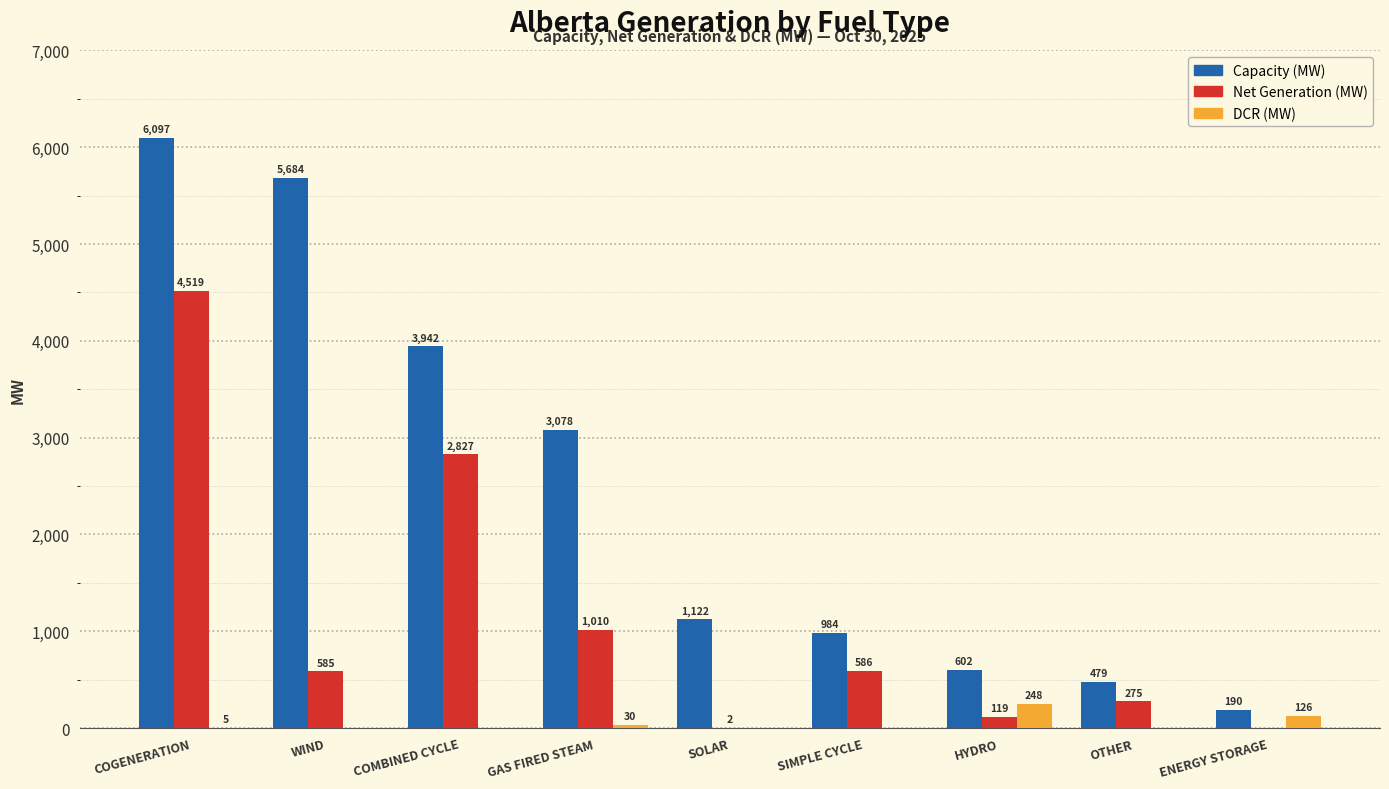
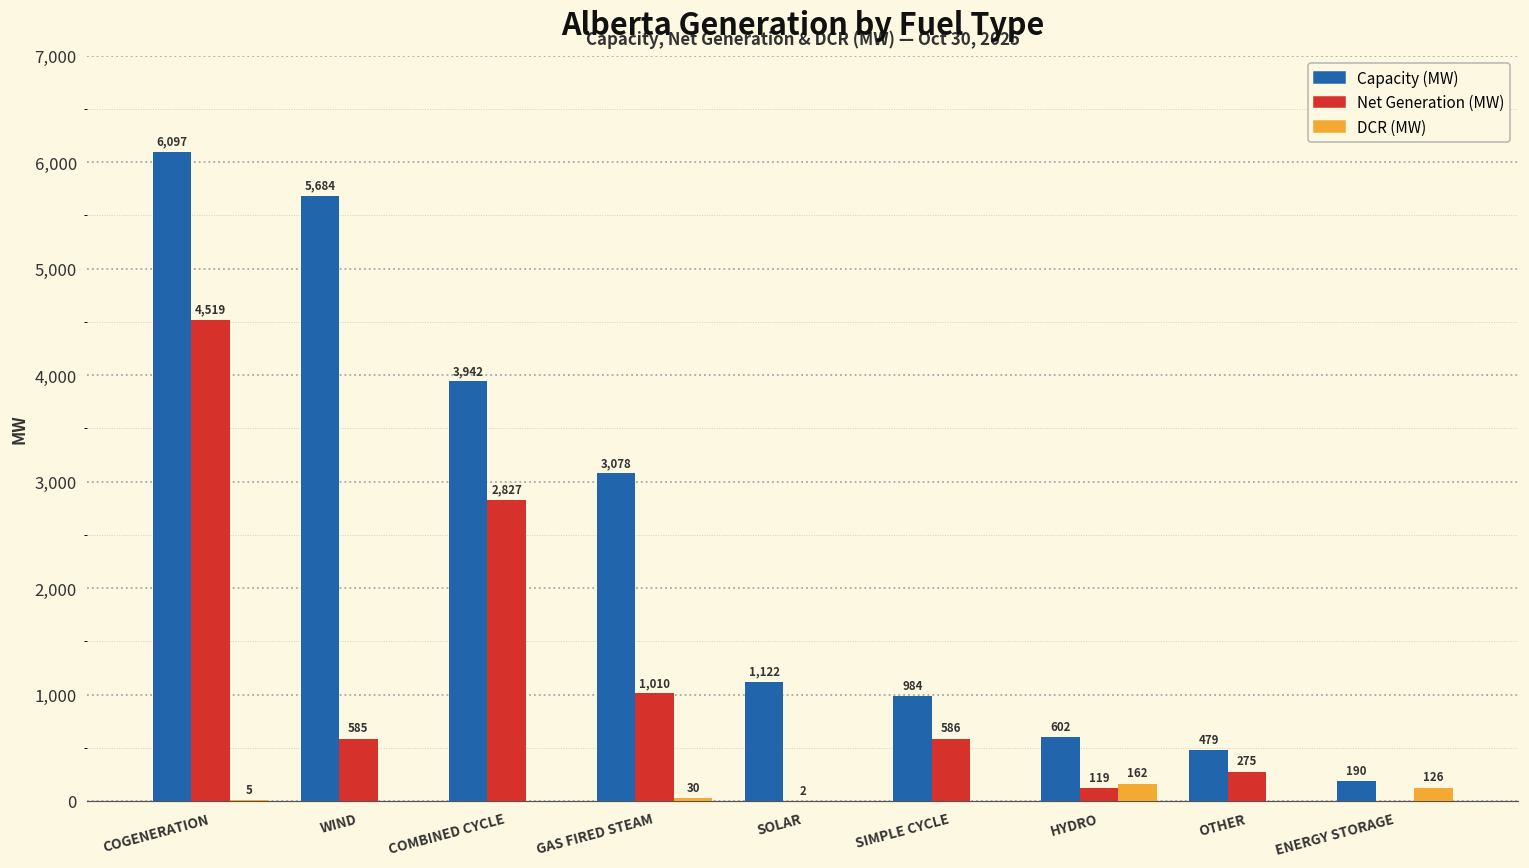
  {
    "Capacity (MW)": {
      "COGENERATION": "6,097",
      "WIND": "5,684",
      "COMBINED CYCLE": "3,942",
      "GAS FIRED STEAM": "3,078",
      "SOLAR": "1,122",
      "SIMPLE CYCLE": "984",
      "HYDRO": "602",
      "OTHER": "479",
      "ENERGY STORAGE": "190"
    },
    "Net Generation (MW)": {
      "COGENERATION": "4,519",
      "WIND": "585",
      "COMBINED CYCLE": "2,827",
      "GAS FIRED STEAM": "1,010",
      "SOLAR": "2",
      "SIMPLE CYCLE": "586",
      "HYDRO": "119",
      "OTHER": "275"
    },
    "DCR (MW)": {
      "COGENERATION": "5",
      "GAS FIRED STEAM": "30",
-     "HYDRO": "248",
+     "HYDRO": "162",
      "ENERGY STORAGE": "126"
    }
  }
